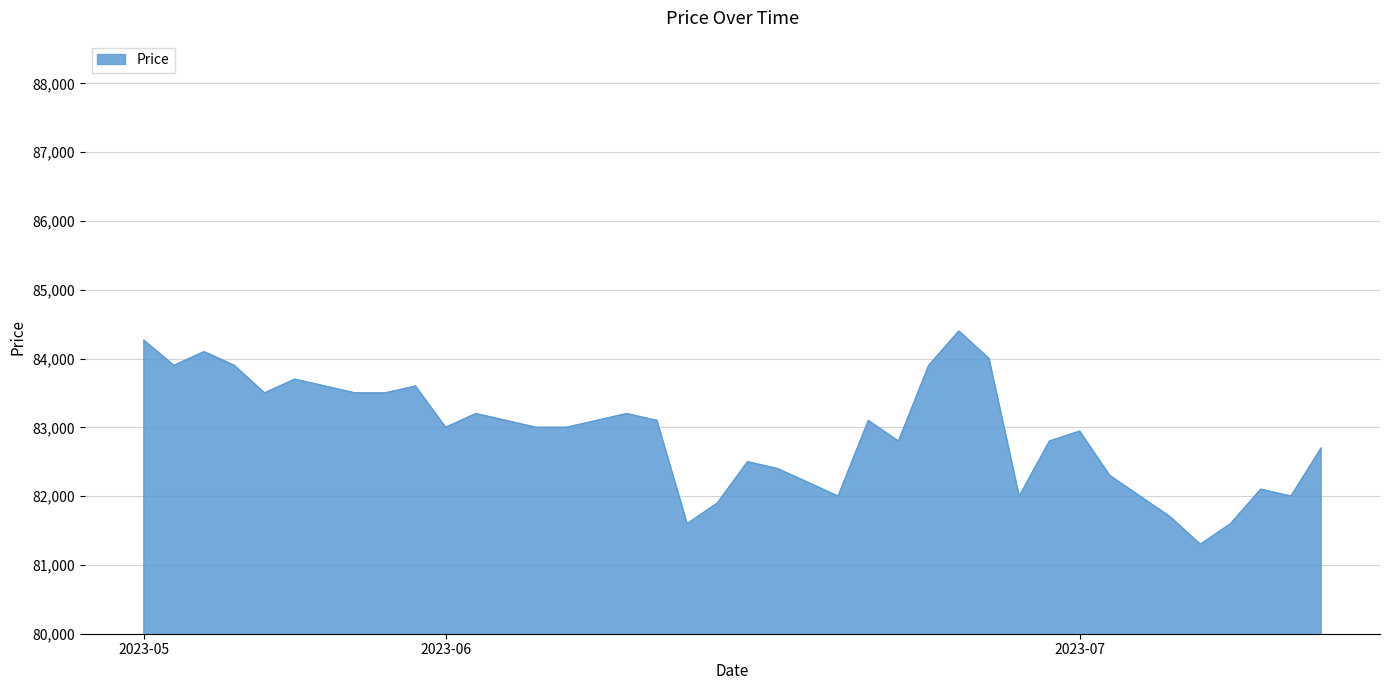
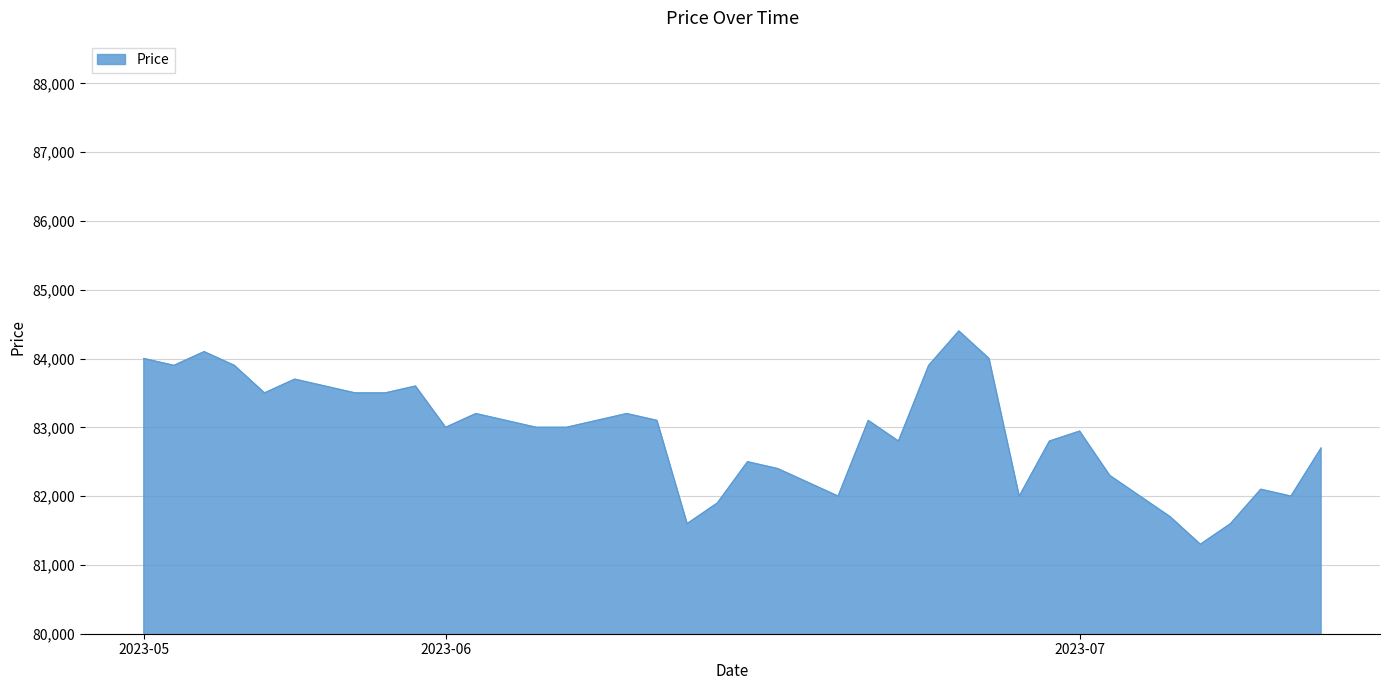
  {
-   "2023-05": "84,300",
+   "2023-05": "84,000",
    "2023-06": "83,000",
    "2023-07": "82,900"
  }
